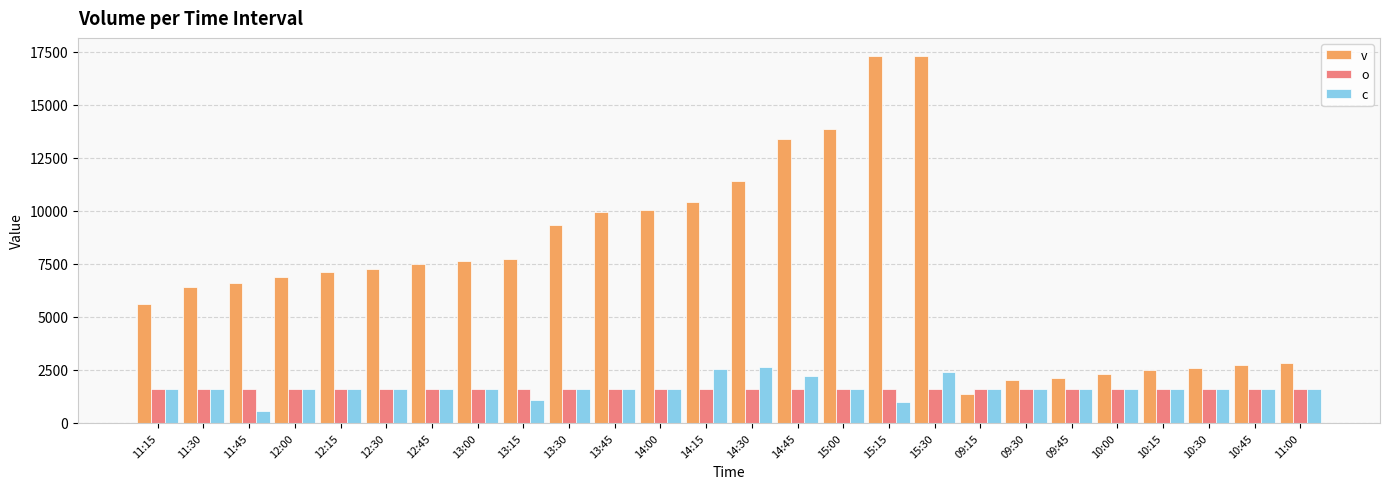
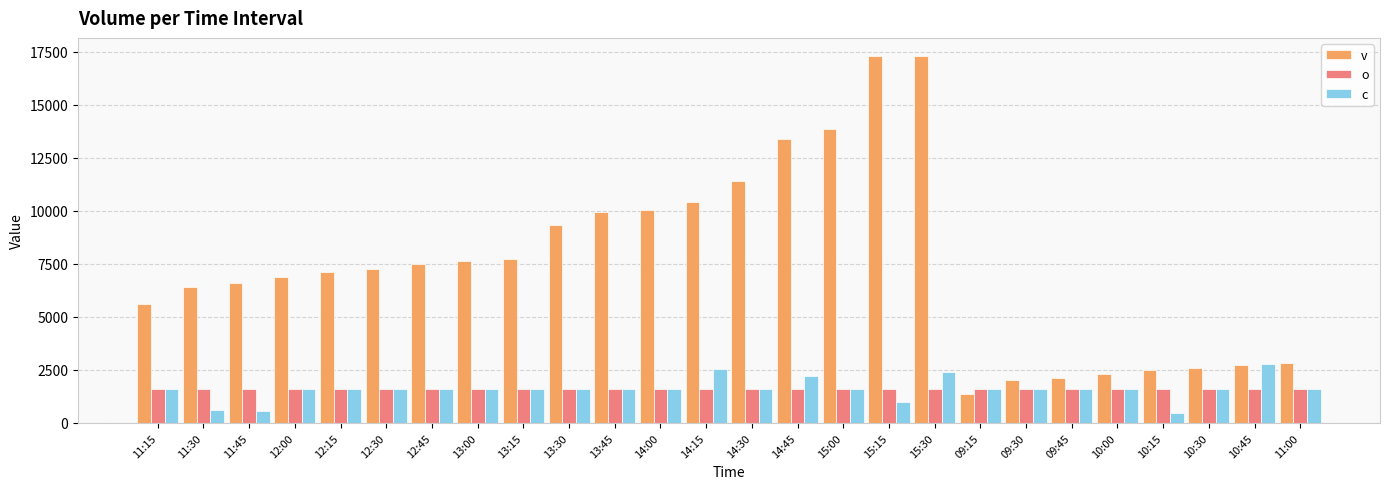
  {
    "c": {
      "11:15": 1600,
-     "11:30": 1600,
+     "11:30": 600,
      "11:45": 600,
      "12:00": 1600,
      "12:15": 1600,
      "12:30": 1600,
      "12:45": 1600,
      "13:00": 1600,
-     "13:15": 1100,
+     "13:15": 1600,
      "13:30": 1600,
      "13:45": 1600,
      "14:00": 1600,
      "14:15": 2600,
-     "14:30": 2600,
+     "14:30": 1600,
      "14:45": 2200,
      "15:00": 1600,
      "15:15": 1000,
      "15:30": 2400,
      "09:15": 1600,
      "09:30": 1600,
      "09:45": 1600,
      "10:00": 1600,
-     "10:15": 1600,
+     "10:15": 500,
      "10:30": 1600,
-     "10:45": 1600,
+     "10:45": 2800,
      "11:00": 1600
    }
  }
